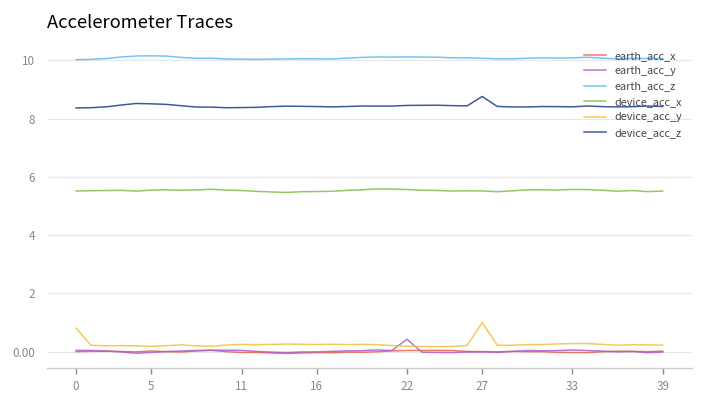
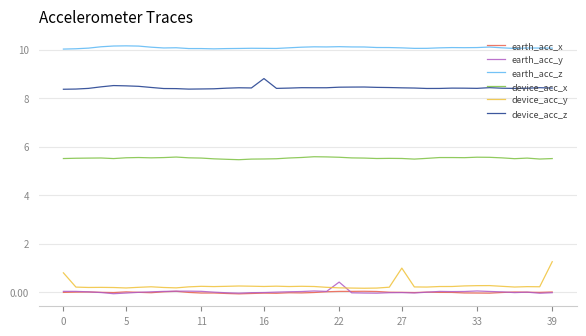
  {
    "earth_acc_x": {
      "22": 0.0
    },
    "earth_acc_y": {
      "22": 0.4
    },
    "earth_acc_z": {
      "0": 10.0,
      "5": 10.2,
      "11": 10.0,
      "16": 10.0,
      "22": 10.1,
      "27": 10.1,
      "33": 10.1,
      "39": 10.1
    },
    "device_acc_x": {
      "0": 5.5,
      "5": 5.5,
      "11": 5.5,
      "16": 5.5,
      "22": 5.6,
      "27": 5.5,
      "33": 5.6,
      "39": 5.5
    },
    "device_acc_y": {
      "0": 0.8,
      "5": 0.2,
      "11": 0.2,
      "16": 0.2,
      "22": 0.2,
      "27": 1.0,
      "33": 0.3,
-     "39": 0.2
+     "39": 1.3
    },
    "device_acc_z": {
      "0": 8.4,
      "5": 8.5,
      "11": 8.4,
-     "16": 8.4,
+     "16": 8.8,
      "22": 8.4,
-     "27": 8.8,
+     "27": 8.4,
      "33": 8.4,
      "39": 8.4
    }
  }
